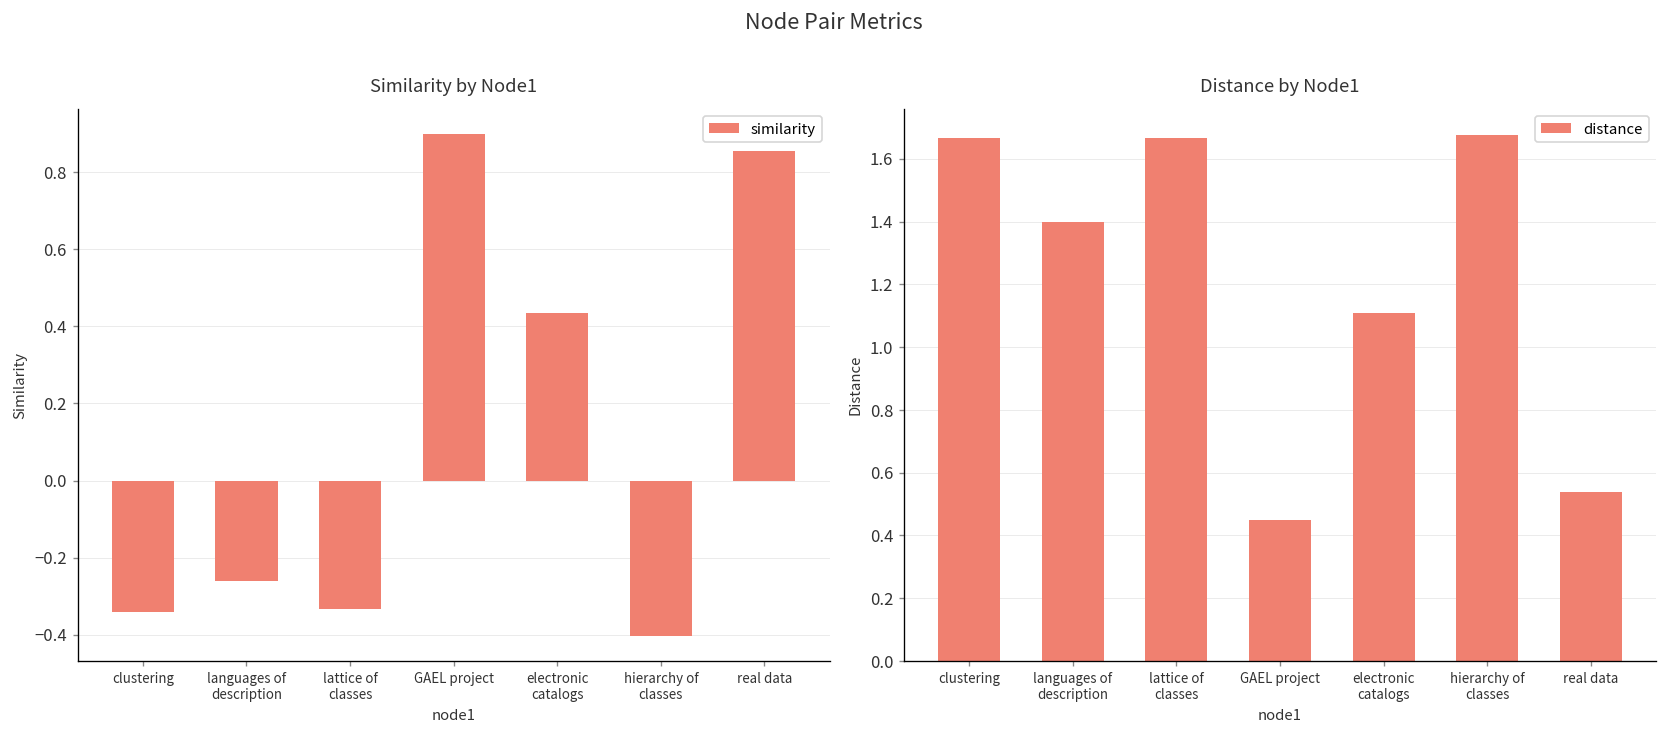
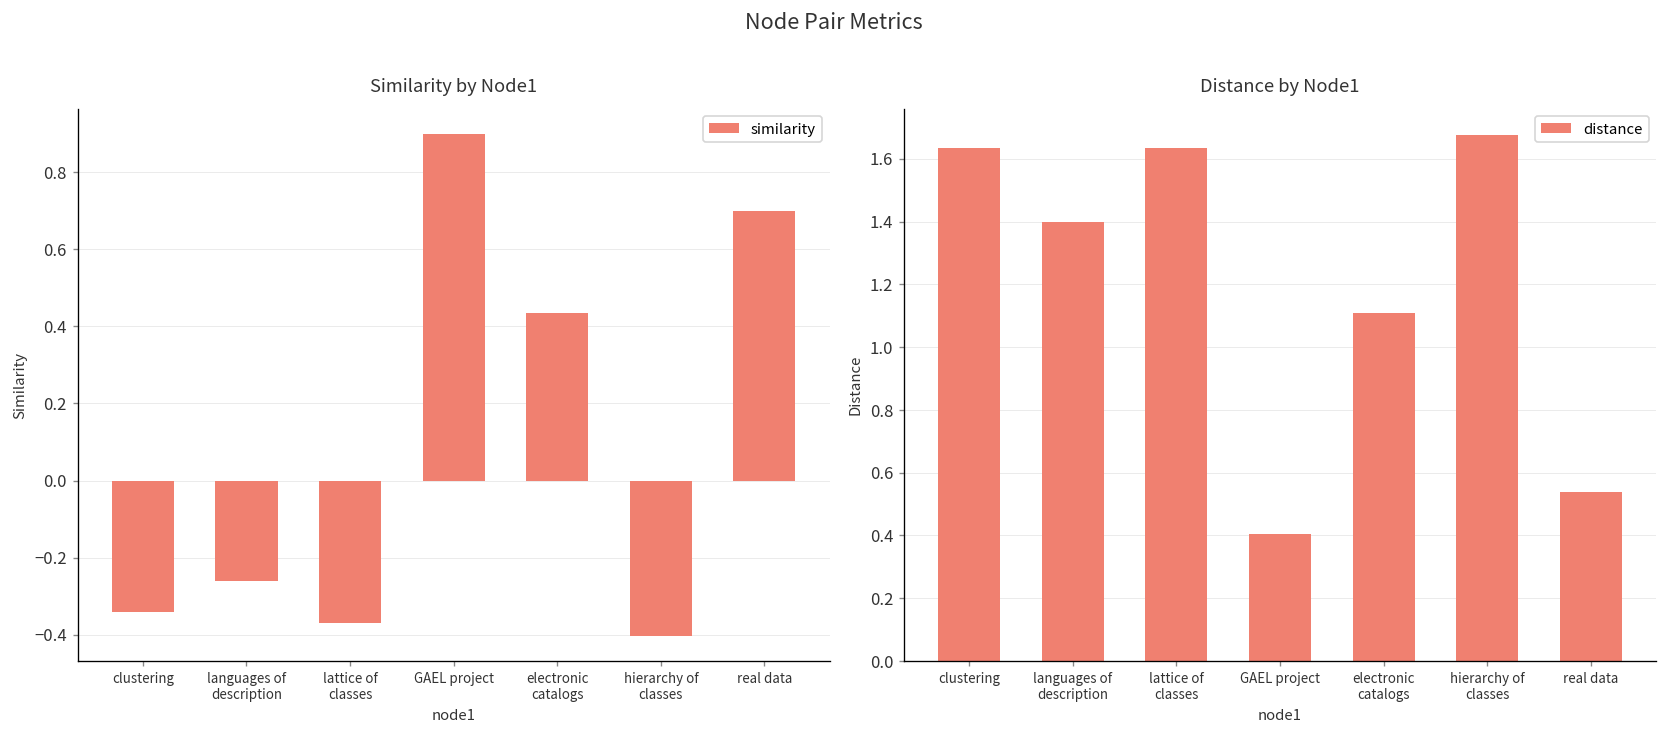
  {
    "Similarity by Node1": {
      "clustering": -0.34,
      "languages of description": -0.26,
-     "lattice of classes": -0.33,
+     "lattice of classes": -0.37,
      "GAEL project": 0.90,
      "electronic catalogs": 0.44,
      "hierarchy of classes": -0.40,
-     "real data": 0.85
+     "real data": 0.70
    },
    "Distance by Node1": {
-     "clustering": 1.67,
+     "clustering": 1.63,
      "languages of description": 1.40,
-     "lattice of classes": 1.67,
-     "GAEL project": 0.45,
+     "lattice of classes": 1.63,
+     "GAEL project": 0.40,
      "electronic catalogs": 1.11,
      "hierarchy of classes": 1.68,
      "real data": 0.54
    }
  }
